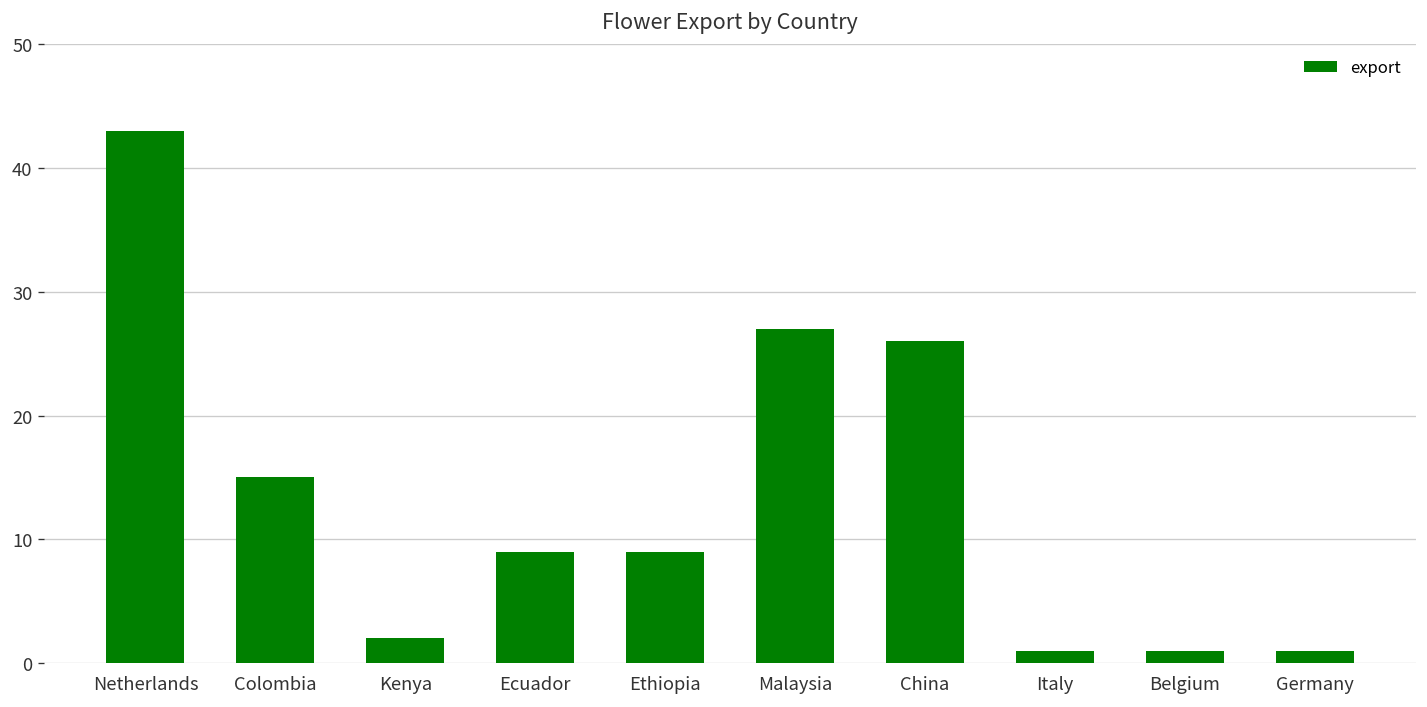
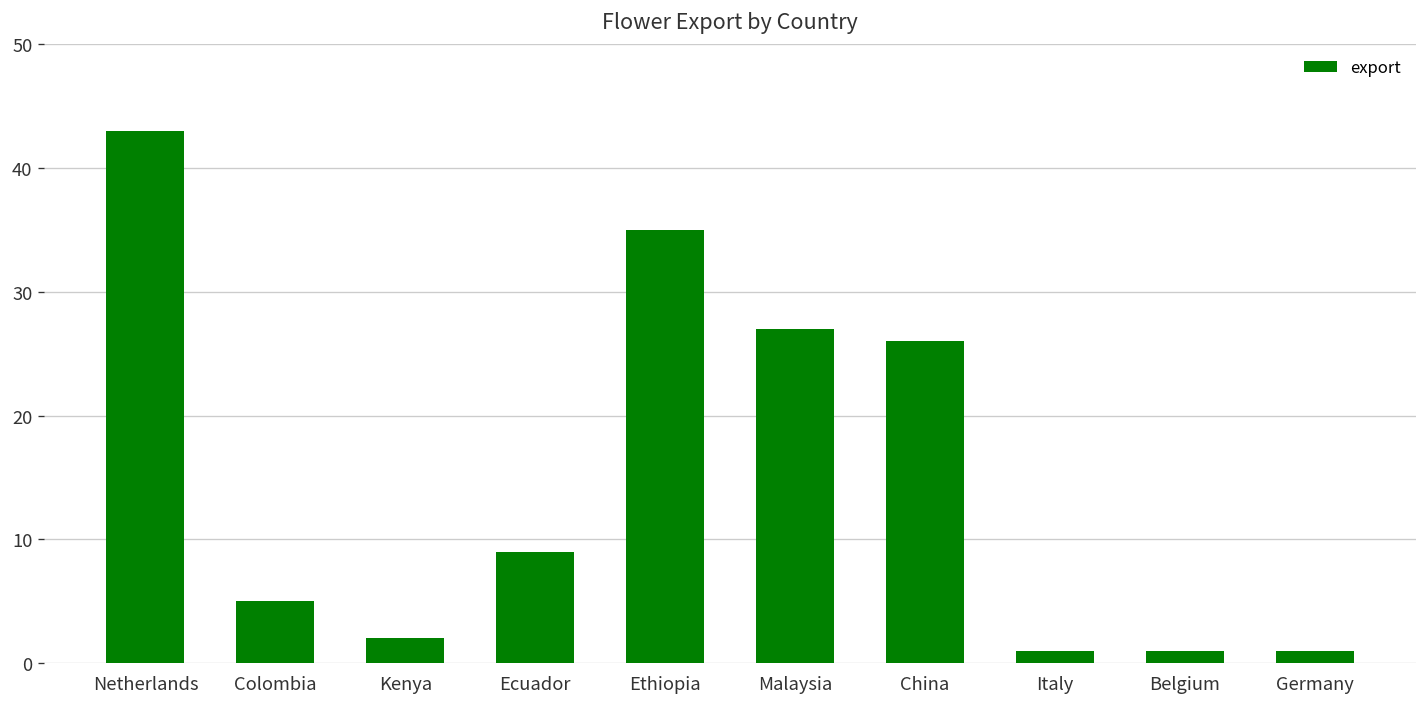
  {
    "Netherlands": 43,
-   "Colombia": 15,
+   "Colombia": 5,
    "Kenya": 2,
    "Ecuador": 9,
-   "Ethiopia": 9,
+   "Ethiopia": 35,
    "Malaysia": 27,
    "China": 26,
    "Italy": 1,
    "Belgium": 1,
    "Germany": 1
  }
